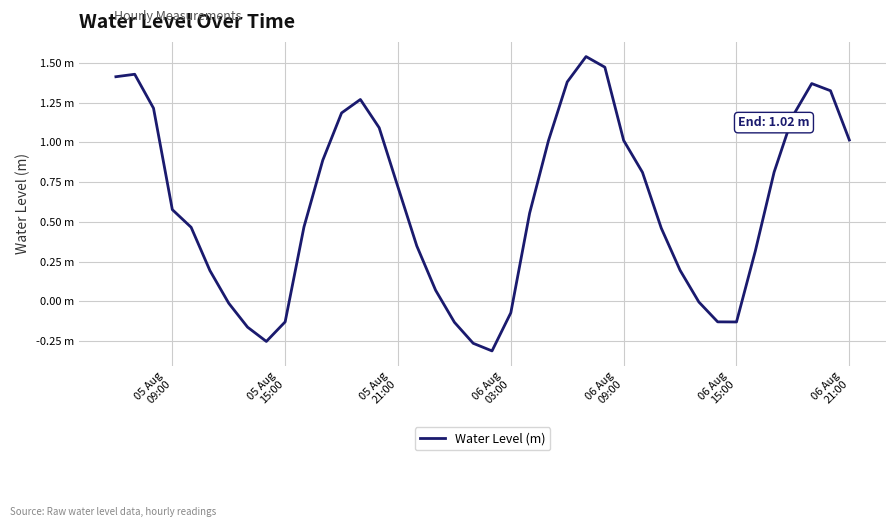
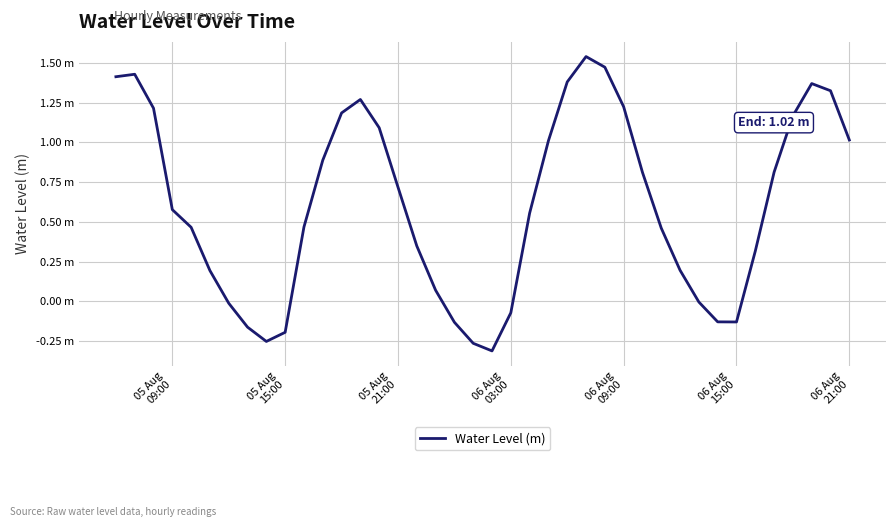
  {
    "05 Aug 09:00": "0.58 m",
-   "05 Aug 15:00": "-0.13 m",
+   "05 Aug 15:00": "-0.20 m",
    "05 Aug 21:00": "0.72 m",
    "06 Aug 03:00": "-0.07 m",
-   "06 Aug 09:00": "1.01 m",
+   "06 Aug 09:00": "1.22 m",
    "06 Aug 15:00": "-0.13 m",
    "06 Aug 21:00": "1.02 m"
  }
